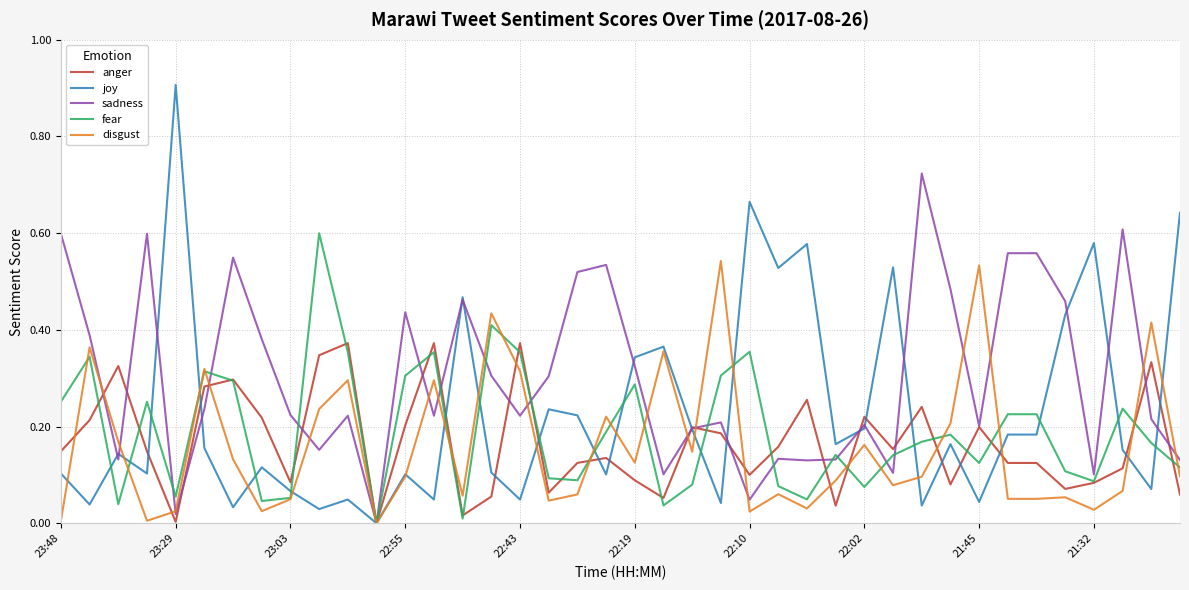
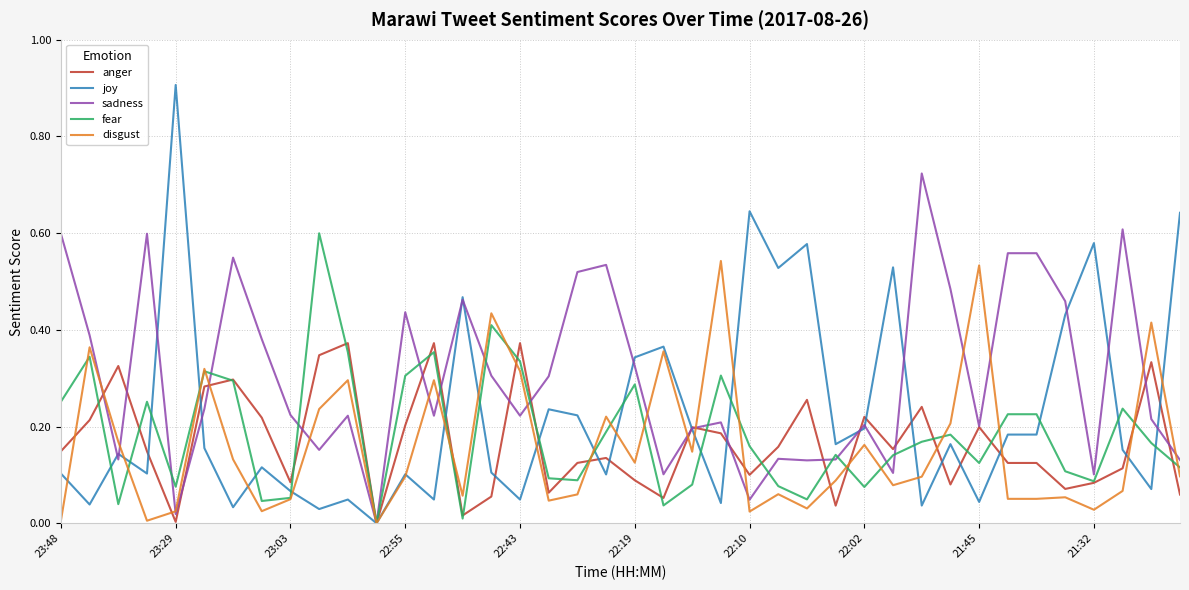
  {
    "anger": {
      "23:29": 0.00,
      "23:03": 0.08,
      "22:55": 0.20,
      "22:43": 0.37,
      "22:19": 0.09,
      "22:10": 0.10,
      "22:02": 0.22
    },
    "joy": {
      "23:29": 0.91,
      "23:03": 0.07,
      "22:43": 0.05,
      "22:19": 0.34,
-     "22:10": 0.66,
+     "22:10": 0.65,
      "22:02": 0.20,
      "21:45": 0.04,
      "21:32": 0.58
    },
    "sadness": {
      "23:29": 0.02,
      "23:03": 0.22,
      "22:55": 0.44,
      "22:43": 0.22,
      "22:19": 0.32,
      "22:10": 0.05,
      "22:02": 0.20,
      "21:32": 0.10
    },
    "fear": {
-     "23:29": 0.06,
+     "23:29": 0.08,
      "22:55": 0.31,
-     "22:43": 0.35,
+     "22:43": 0.33,
      "22:19": 0.29,
-     "22:10": 0.35,
+     "22:10": 0.16,
      "22:02": 0.08,
      "21:45": 0.12
    },
    "disgust": {
      "23:29": 0.02,
      "22:43": 0.31,
      "22:19": 0.13,
      "22:10": 0.02,
      "22:02": 0.16,
      "21:45": 0.53,
      "21:32": 0.03
    }
  }
